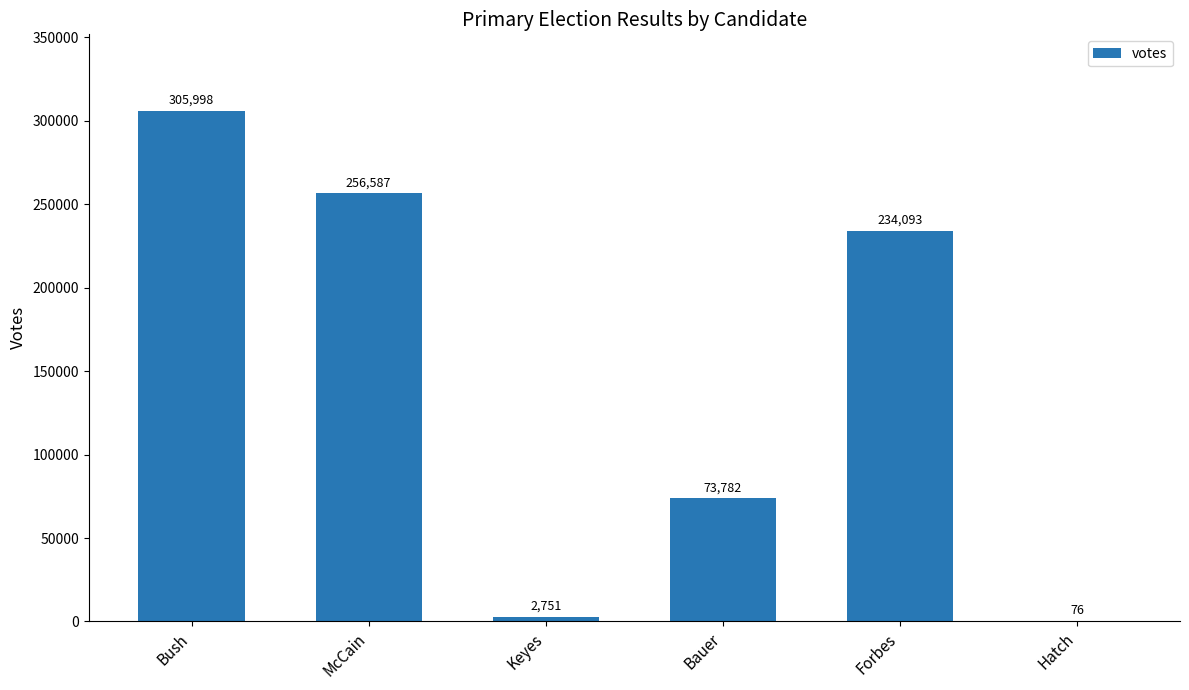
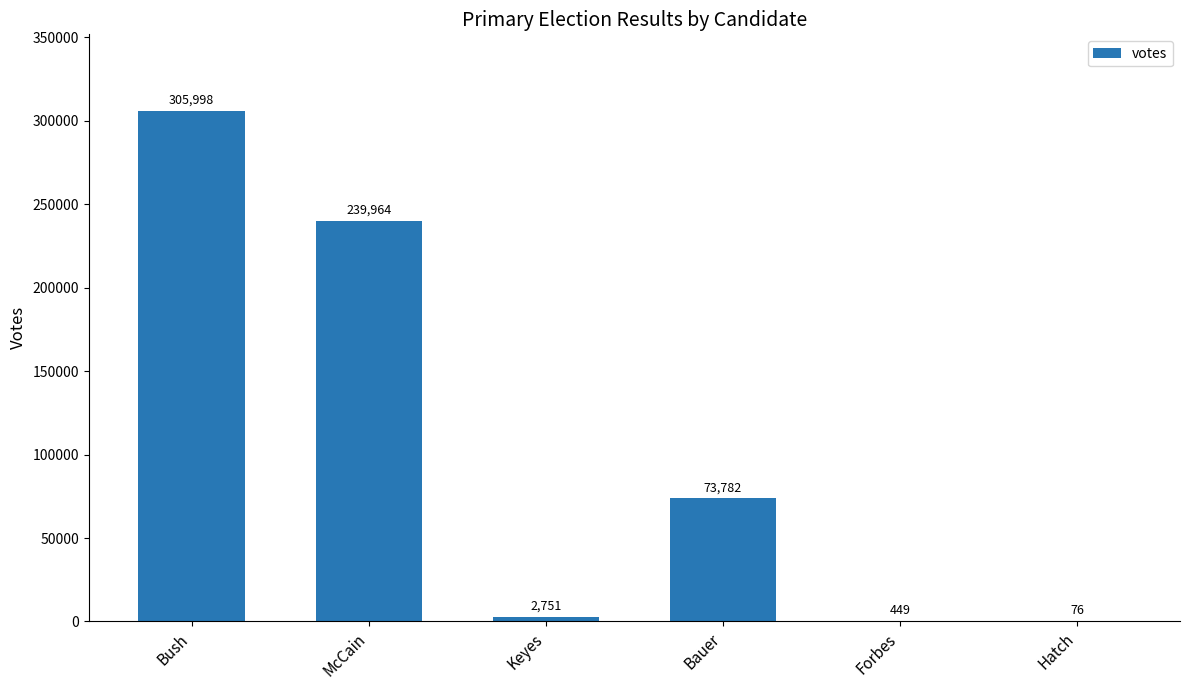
  {
    "Bush": "305,998",
-   "McCain": "256,587",
+   "McCain": "239,964",
    "Keyes": "2,751",
    "Bauer": "73,782",
-   "Forbes": "234,093",
+   "Forbes": "449",
    "Hatch": "76"
  }
